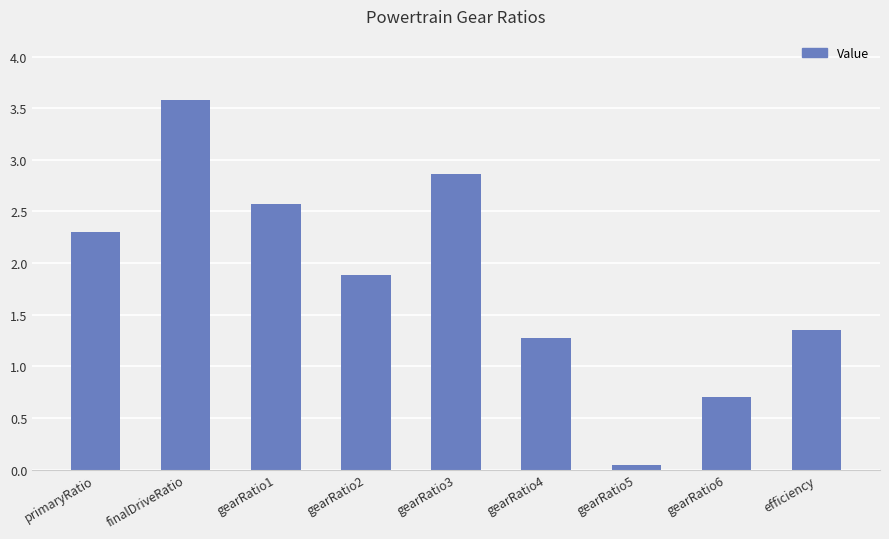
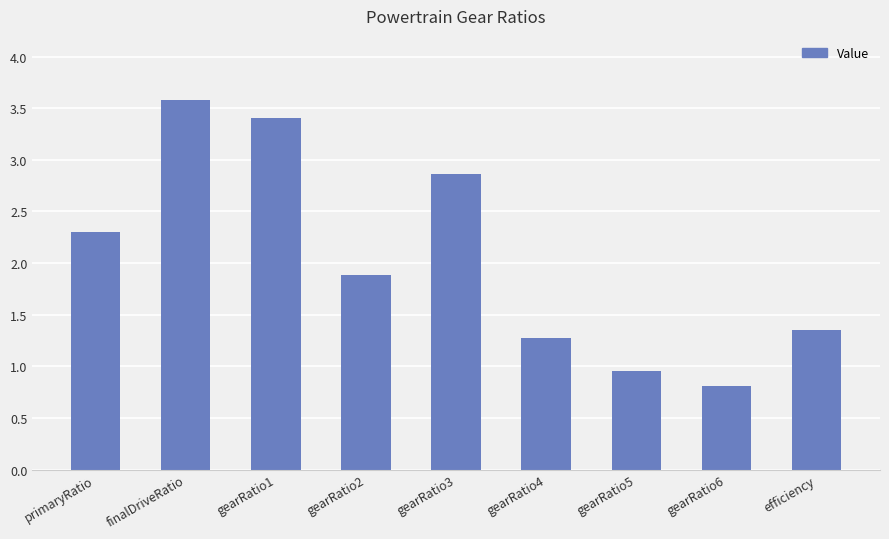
  {
    "primaryRatio": 2.30,
    "finalDriveRatio": 3.58,
-   "gearRatio1": 2.57,
+   "gearRatio1": 3.41,
    "gearRatio2": 1.88,
    "gearRatio3": 2.86,
    "gearRatio4": 1.27,
-   "gearRatio5": 0.04,
-   "gearRatio6": 0.70,
+   "gearRatio5": 0.96,
+   "gearRatio6": 0.81,
    "efficiency": 1.35
  }
